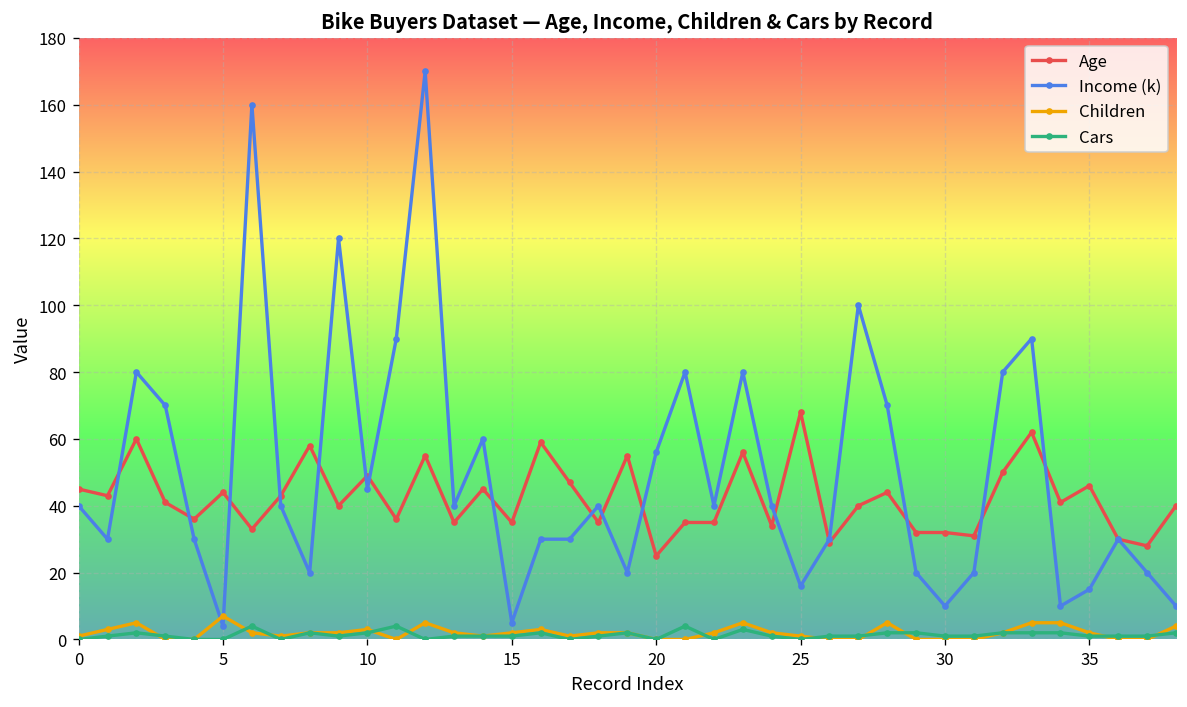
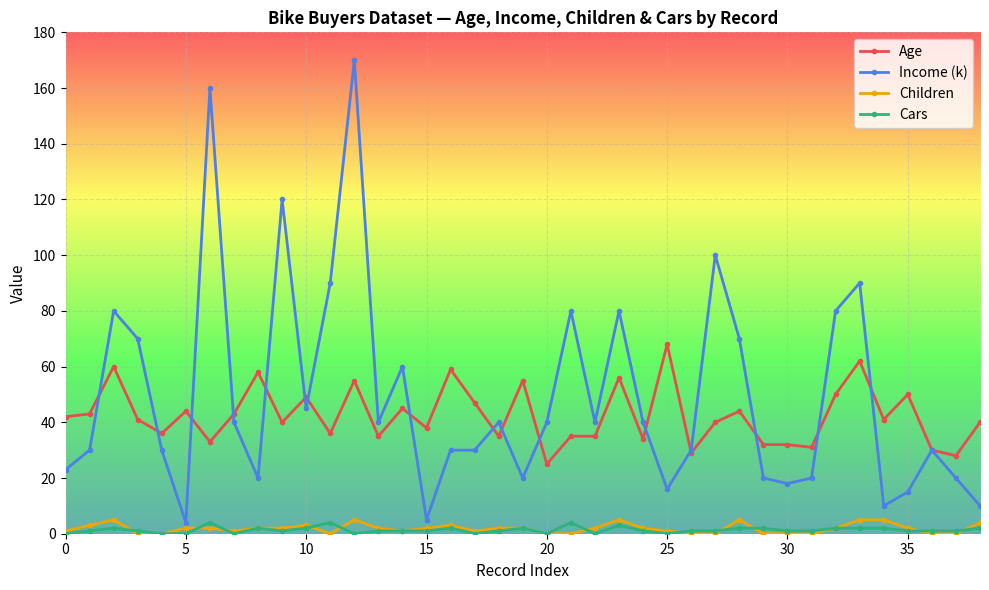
  {
    "Age": {
-     "0": 45,
+     "0": 42,
      "5": 44,
      "10": 49,
-     "15": 35,
+     "15": 38,
      "20": 25,
      "25": 68,
      "30": 32,
-     "35": 46
+     "35": 50
    },
    "Income (k)": {
-     "0": 40,
+     "0": 23,
      "5": 4,
      "10": 45,
      "15": 5,
-     "20": 56,
+     "20": 40,
      "25": 16,
-     "30": 10,
+     "30": 18,
      "35": 15
    },
    "Children": {
      "0": 1,
-     "5": 7,
+     "5": 2,
      "10": 3,
      "15": 2,
      "25": 1,
      "30": 0,
      "35": 2
    },
    "Cars": {
      "0": 0,
      "5": 0,
      "10": 2,
      "15": 1,
      "25": 0,
      "30": 1,
      "35": 1
    }
  }
